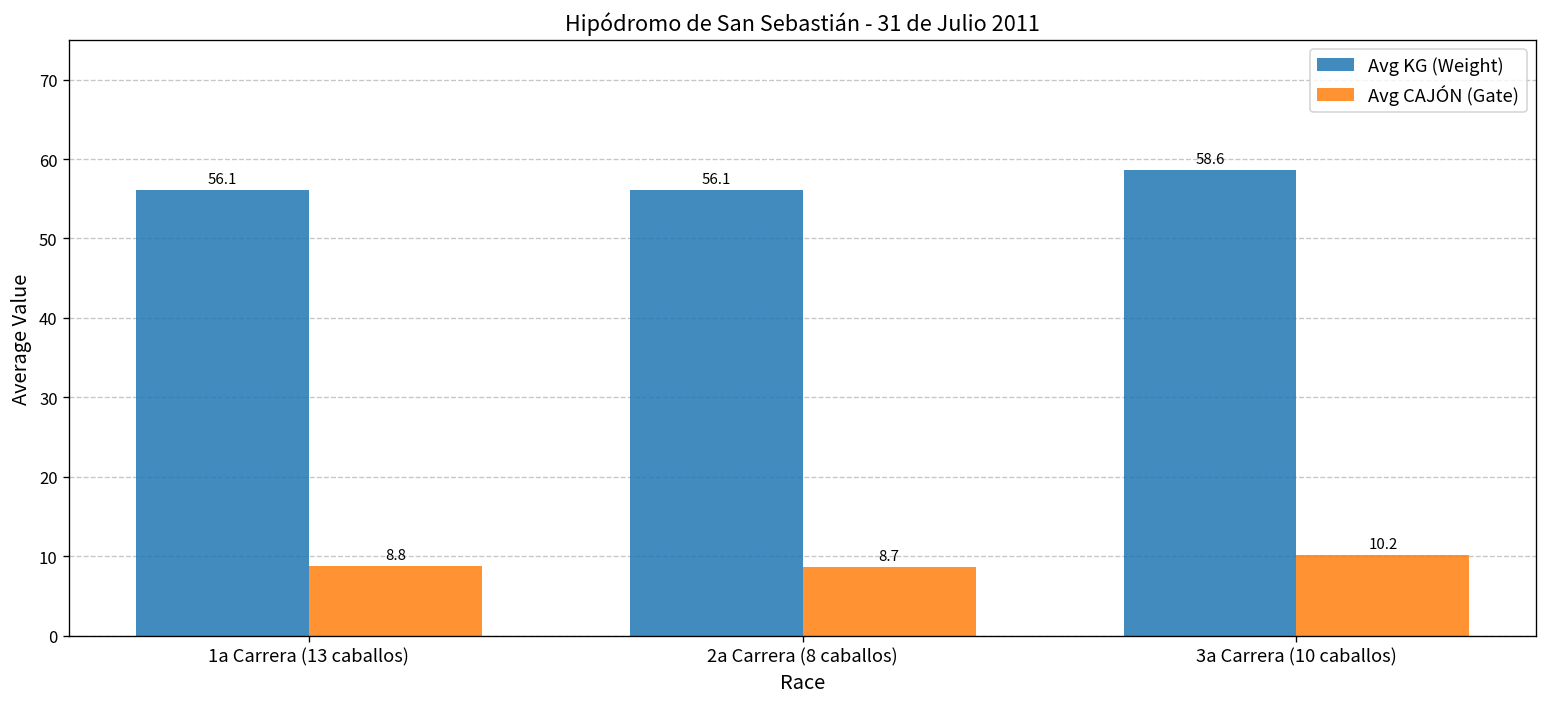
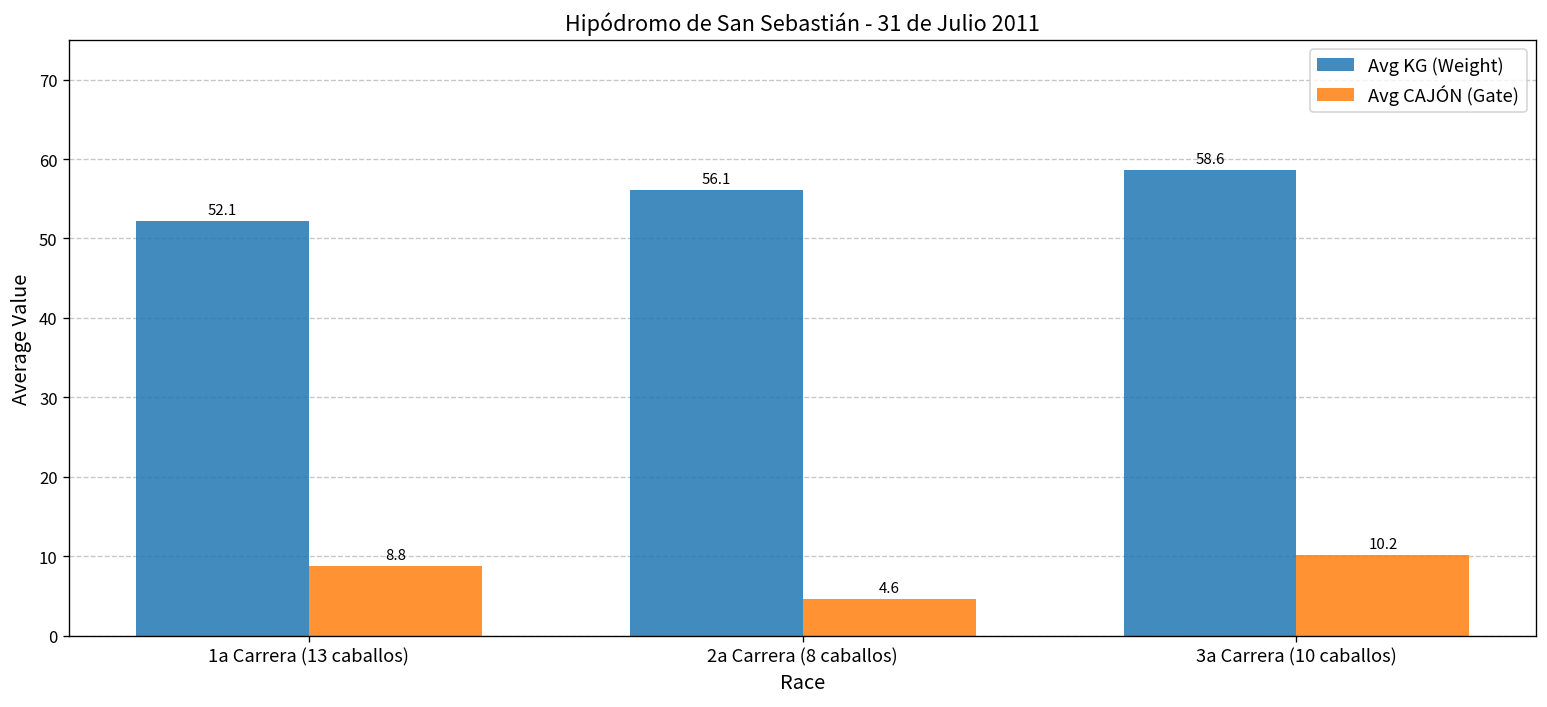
  {
    "Avg KG (Weight)": {
-     "1a Carrera (13 caballos)": 56.1,
+     "1a Carrera (13 caballos)": 52.1,
      "2a Carrera (8 caballos)": 56.1,
      "3a Carrera (10 caballos)": 58.6
    },
    "Avg CAJÓN (Gate)": {
      "1a Carrera (13 caballos)": 8.8,
-     "2a Carrera (8 caballos)": 8.7,
+     "2a Carrera (8 caballos)": 4.6,
      "3a Carrera (10 caballos)": 10.2
    }
  }
